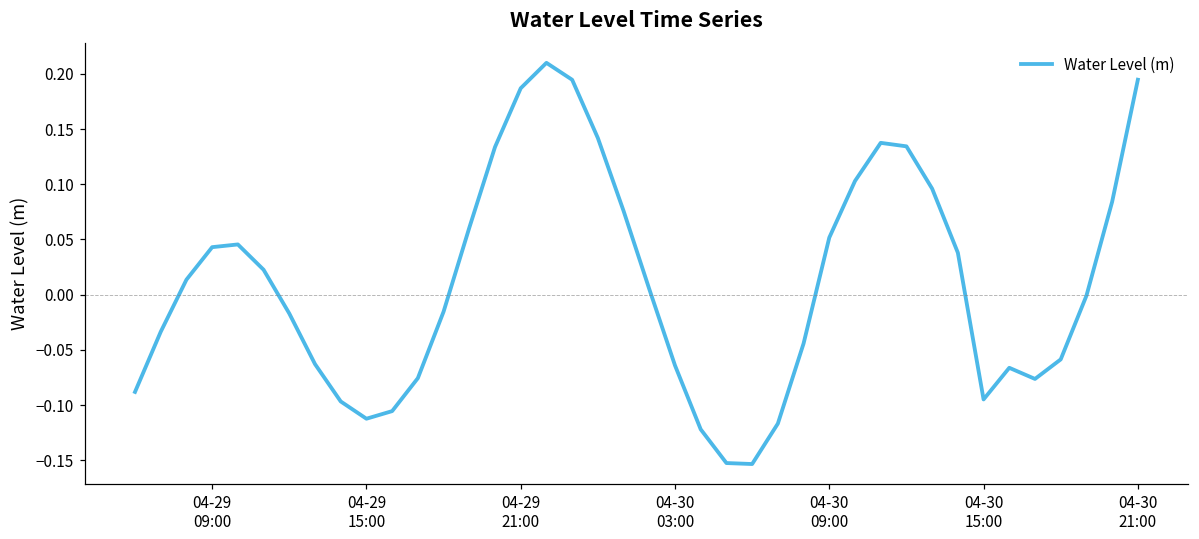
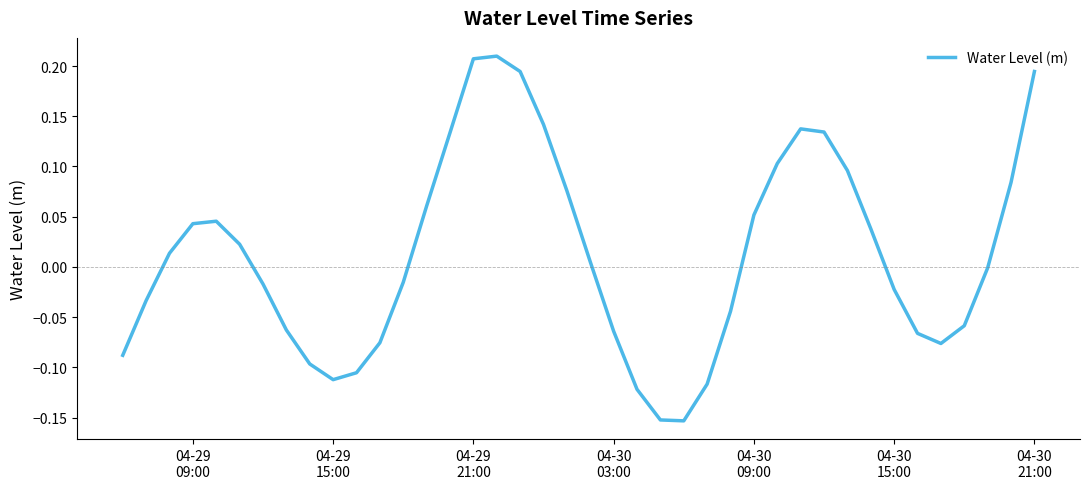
  {
    "04-29 09:00": 0.043,
    "04-29 15:00": -0.112,
-   "04-29 21:00": 0.187,
+   "04-29 21:00": 0.207,
    "04-30 03:00": -0.064,
    "04-30 09:00": 0.052,
-   "04-30 15:00": -0.095,
+   "04-30 15:00": -0.022,
    "04-30 21:00": 0.195
  }
